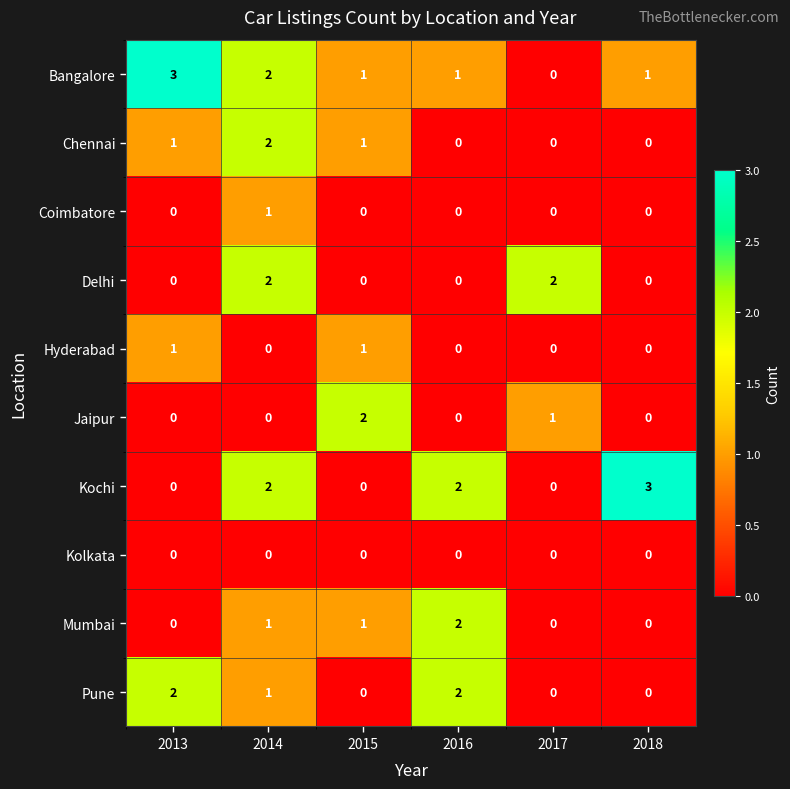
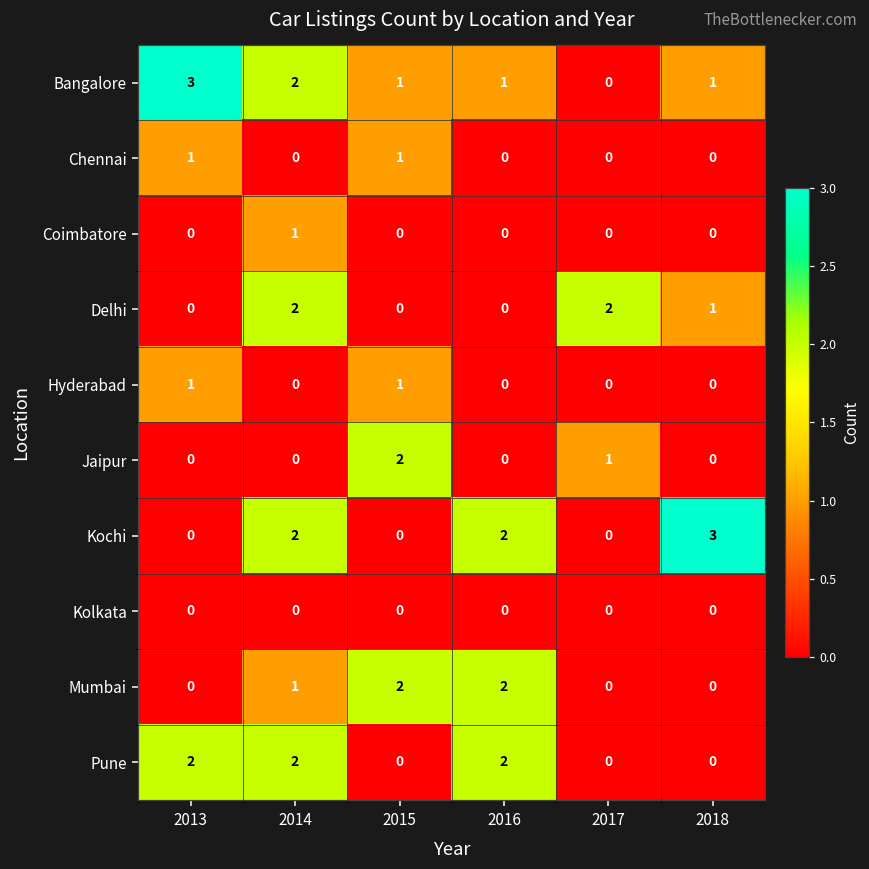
  {
    "Bangalore": {
      "2013": 3,
      "2014": 2,
      "2015": 1,
      "2016": 1,
      "2017": 0,
      "2018": 1
    },
    "Chennai": {
      "2013": 1,
-     "2014": 2,
+     "2014": 0,
      "2015": 1,
      "2016": 0,
      "2017": 0,
      "2018": 0
    },
    "Coimbatore": {
      "2013": 0,
      "2014": 1,
      "2015": 0,
      "2016": 0,
      "2017": 0,
      "2018": 0
    },
    "Delhi": {
      "2013": 0,
      "2014": 2,
      "2015": 0,
      "2016": 0,
      "2017": 2,
-     "2018": 0
+     "2018": 1
    },
    "Hyderabad": {
      "2013": 1,
      "2014": 0,
      "2015": 1,
      "2016": 0,
      "2017": 0,
      "2018": 0
    },
    "Jaipur": {
      "2013": 0,
      "2014": 0,
      "2015": 2,
      "2016": 0,
      "2017": 1,
      "2018": 0
    },
    "Kochi": {
      "2013": 0,
      "2014": 2,
      "2015": 0,
      "2016": 2,
      "2017": 0,
      "2018": 3
    },
    "Kolkata": {
      "2013": 0,
      "2014": 0,
      "2015": 0,
      "2016": 0,
      "2017": 0,
      "2018": 0
    },
    "Mumbai": {
      "2013": 0,
      "2014": 1,
-     "2015": 1,
+     "2015": 2,
      "2016": 2,
      "2017": 0,
      "2018": 0
    },
    "Pune": {
      "2013": 2,
-     "2014": 1,
+     "2014": 2,
      "2015": 0,
      "2016": 2,
      "2017": 0,
      "2018": 0
    }
  }
